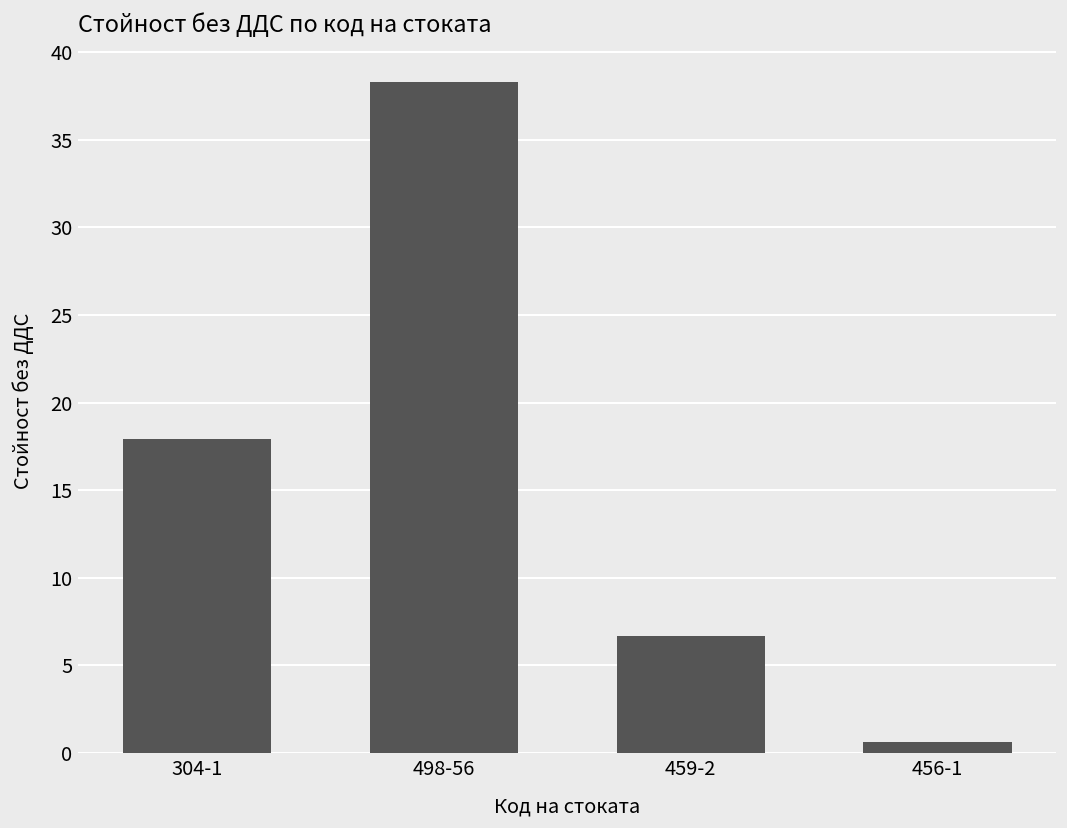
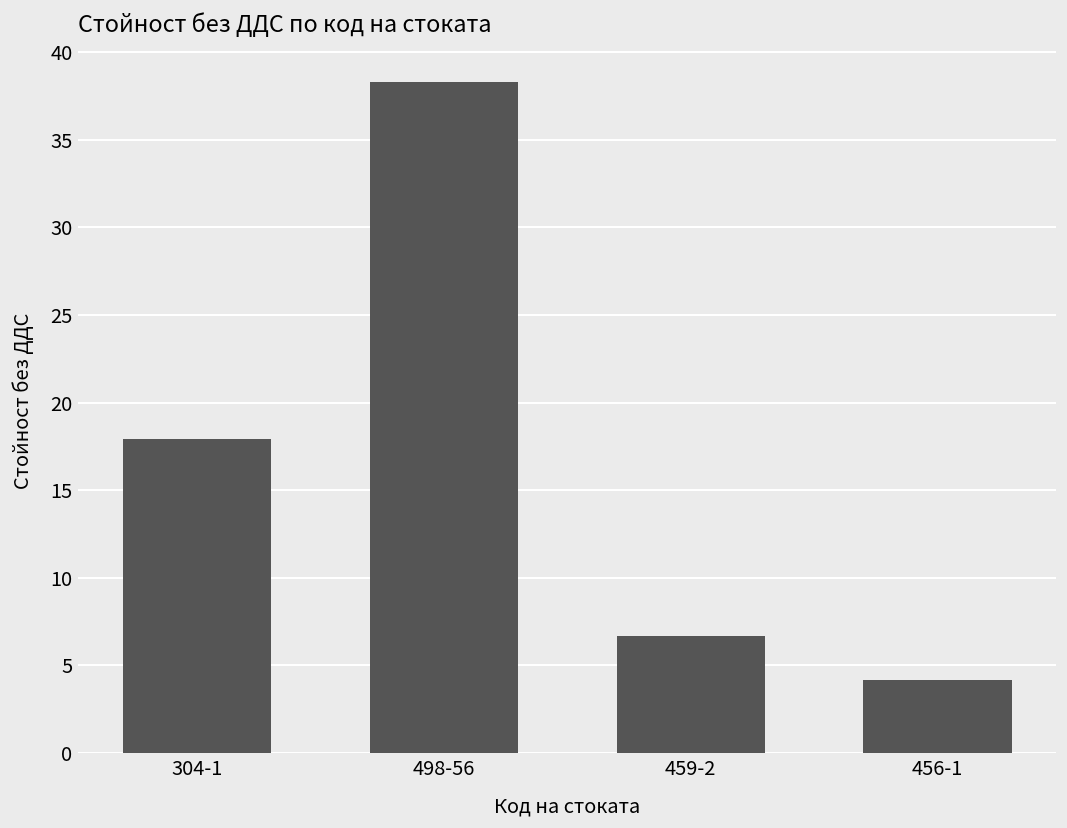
  {
    "304-1": 17.9,
    "498-56": 38.3,
    "459-2": 6.7,
-   "456-1": 0.6
+   "456-1": 4.2
  }
